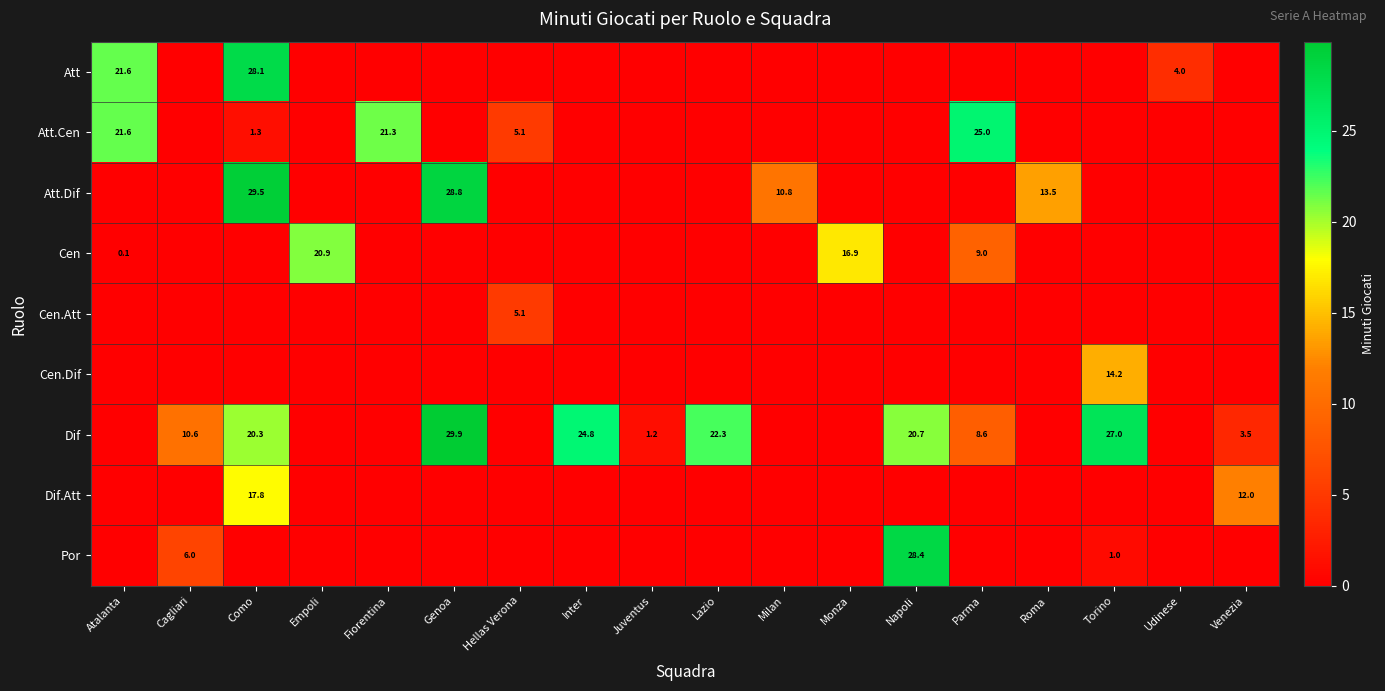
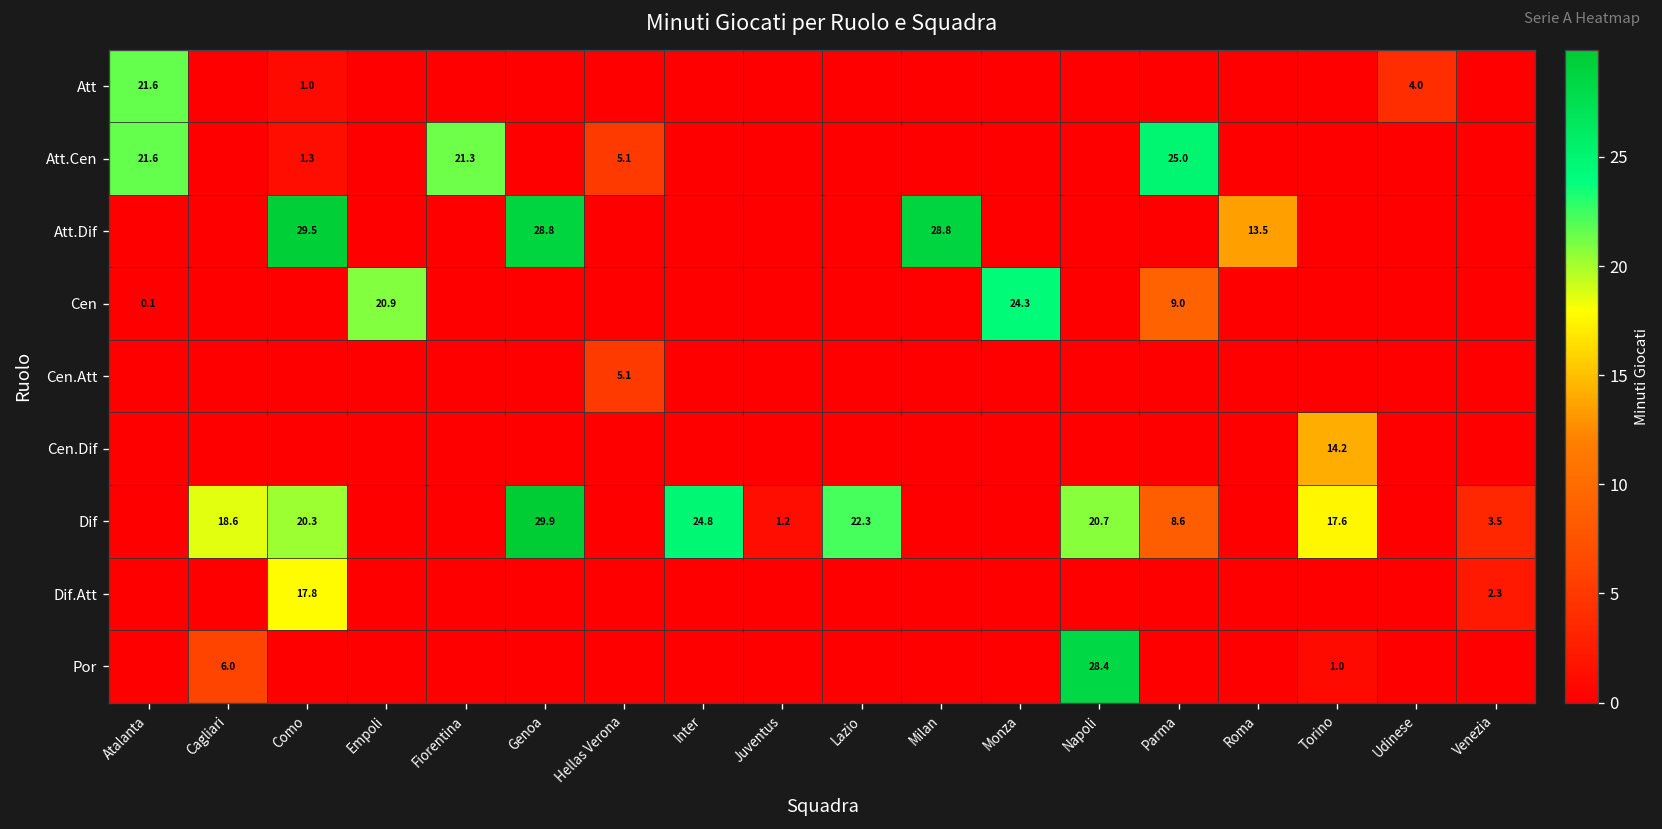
  {
    "Att": {
      "Atalanta": 21.6,
-     "Como": 28.1,
+     "Como": 1.0,
      "Udinese": 4.0
    },
    "Att.Cen": {
      "Atalanta": 21.6,
      "Como": 1.3,
      "Fiorentina": 21.3,
      "Hellas Verona": 5.1,
      "Parma": 25.0
    },
    "Att.Dif": {
      "Como": 29.5,
      "Genoa": 28.8,
-     "Milan": 10.8,
+     "Milan": 28.8,
      "Roma": 13.5
    },
    "Cen": {
      "Atalanta": 0.1,
      "Empoli": 20.9,
-     "Monza": 16.9,
+     "Monza": 24.3,
      "Parma": 9.0
    },
    "Cen.Att": {
      "Hellas Verona": 5.1
    },
    "Cen.Dif": {
      "Torino": 14.2
    },
    "Dif": {
-     "Cagliari": 10.6,
+     "Cagliari": 18.6,
      "Como": 20.3,
      "Genoa": 29.9,
      "Inter": 24.8,
      "Juventus": 1.2,
      "Lazio": 22.3,
      "Napoli": 20.7,
      "Parma": 8.6,
-     "Torino": 27.0,
+     "Torino": 17.6,
      "Venezia": 3.5
    },
    "Dif.Att": {
      "Como": 17.8,
-     "Venezia": 12.0
+     "Venezia": 2.3
    },
    "Por": {
      "Cagliari": 6.0,
      "Napoli": 28.4,
      "Torino": 1.0
    }
  }
